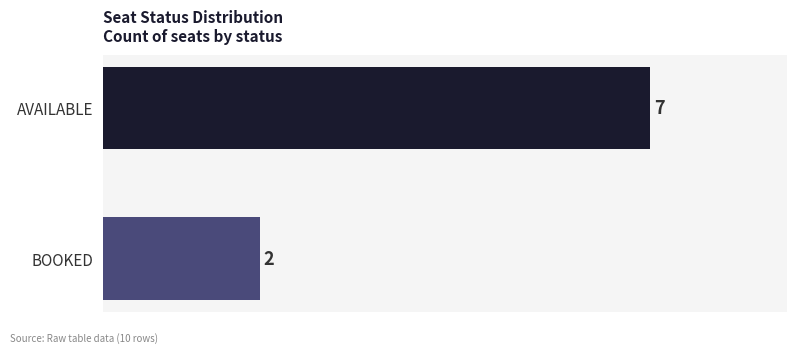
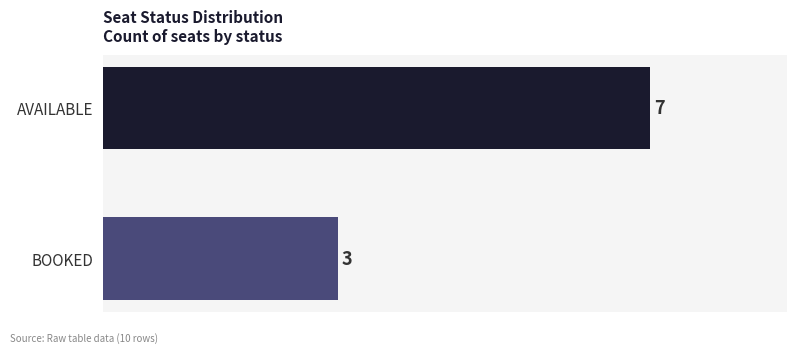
  {
    "AVAILABLE": 7,
-   "BOOKED": 2
+   "BOOKED": 3
  }
